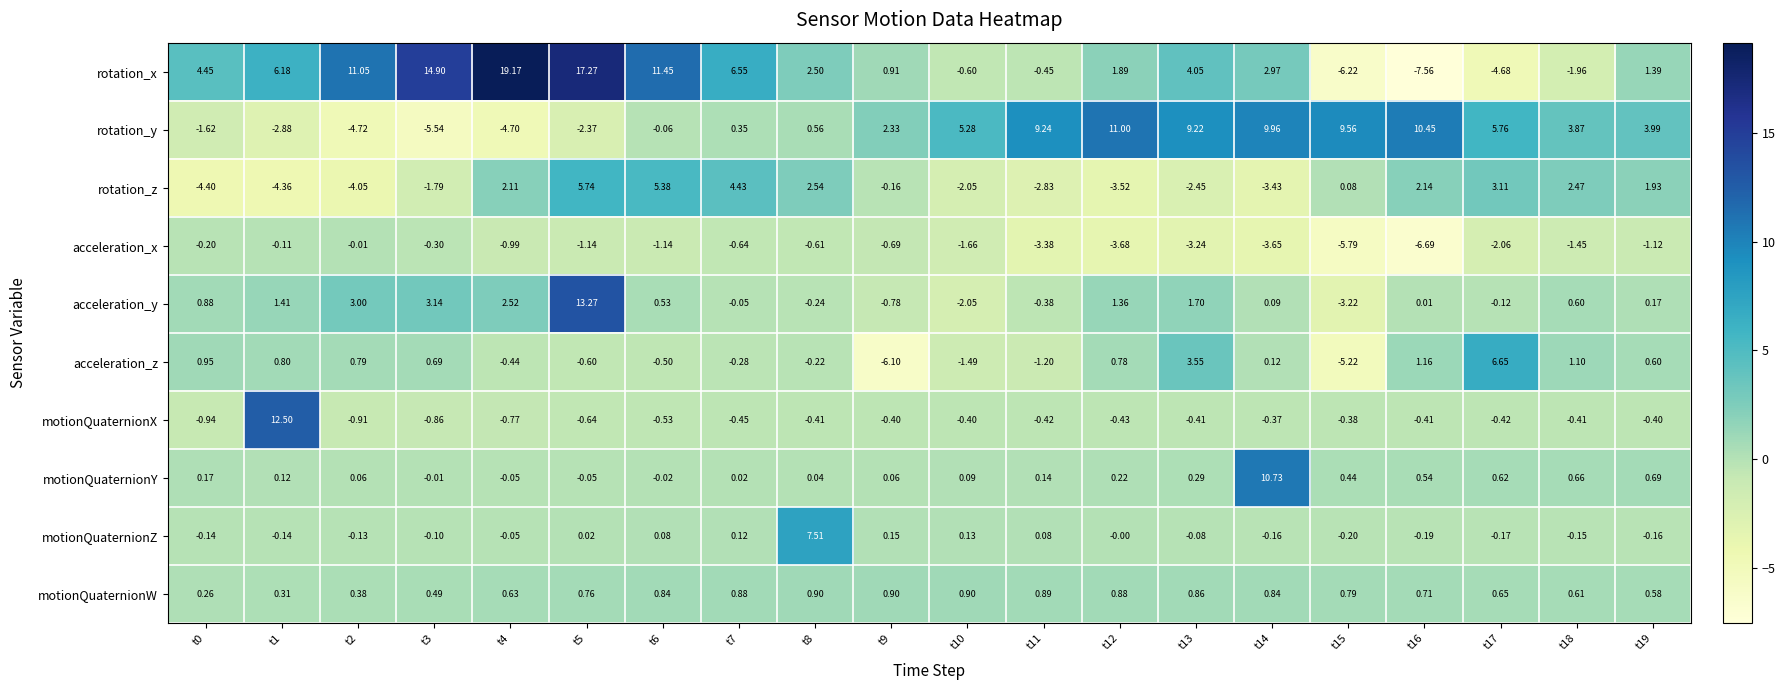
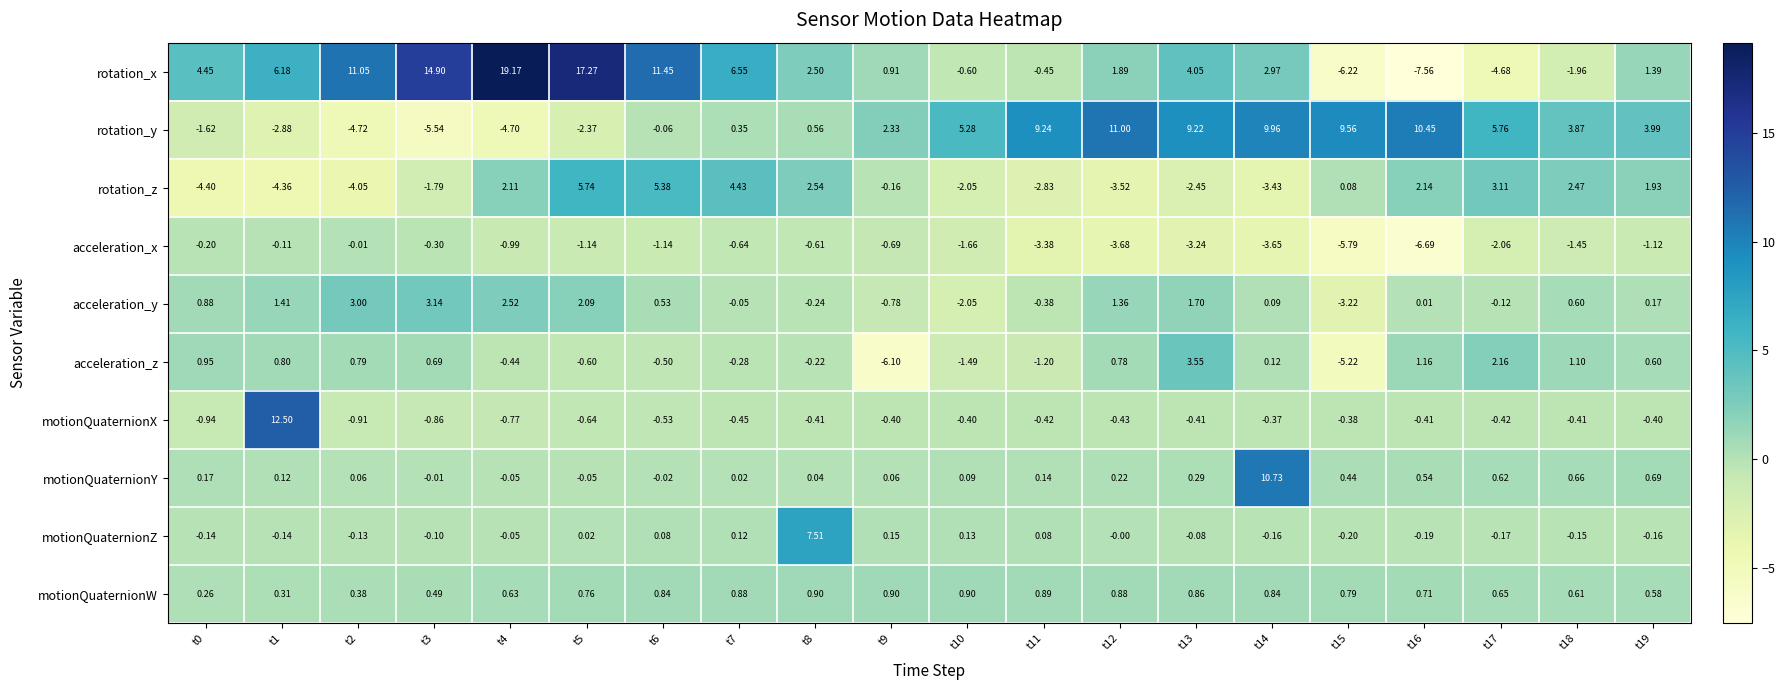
  {
    "rotation_x": {
      "t0": 4.45,
      "t1": 6.18,
      "t2": 11.05,
      "t3": 14.90,
      "t4": 19.17,
      "t5": 17.27,
      "t6": 11.45,
      "t7": 6.55,
      "t8": 2.50,
      "t9": 0.91,
      "t10": -0.60,
      "t11": -0.45,
      "t12": 1.89,
      "t13": 4.05,
      "t14": 2.97,
      "t15": -6.22,
      "t16": -7.56,
      "t17": -4.68,
      "t18": -1.96,
      "t19": 1.39
    },
    "rotation_y": {
      "t0": -1.62,
      "t1": -2.88,
      "t2": -4.72,
      "t3": -5.54,
      "t4": -4.70,
      "t5": -2.37,
      "t6": -0.06,
      "t7": 0.35,
      "t8": 0.56,
      "t9": 2.33,
      "t10": 5.28,
      "t11": 9.24,
      "t12": 11.00,
      "t13": 9.22,
      "t14": 9.96,
      "t15": 9.56,
      "t16": 10.45,
      "t17": 5.76,
      "t18": 3.87,
      "t19": 3.99
    },
    "rotation_z": {
      "t0": -4.40,
      "t1": -4.36,
      "t2": -4.05,
      "t3": -1.79,
      "t4": 2.11,
      "t5": 5.74,
      "t6": 5.38,
      "t7": 4.43,
      "t8": 2.54,
      "t9": -0.16,
      "t10": -2.05,
      "t11": -2.83,
      "t12": -3.52,
      "t13": -2.45,
      "t14": -3.43,
      "t15": 0.08,
      "t16": 2.14,
      "t17": 3.11,
      "t18": 2.47,
      "t19": 1.93
    },
    "acceleration_x": {
      "t0": -0.20,
      "t1": -0.11,
      "t2": -0.01,
      "t3": -0.30,
      "t4": -0.99,
      "t5": -1.14,
      "t6": -1.14,
      "t7": -0.64,
      "t8": -0.61,
      "t9": -0.69,
      "t10": -1.66,
      "t11": -3.38,
      "t12": -3.68,
      "t13": -3.24,
      "t14": -3.65,
      "t15": -5.79,
      "t16": -6.69,
      "t17": -2.06,
      "t18": -1.45,
      "t19": -1.12
    },
    "acceleration_y": {
      "t0": 0.88,
      "t1": 1.41,
      "t2": 3.00,
      "t3": 3.14,
      "t4": 2.52,
-     "t5": 13.27,
+     "t5": 2.09,
      "t6": 0.53,
      "t7": -0.05,
      "t8": -0.24,
      "t9": -0.78,
      "t10": -2.05,
      "t11": -0.38,
      "t12": 1.36,
      "t13": 1.70,
      "t14": 0.09,
      "t15": -3.22,
      "t16": 0.01,
      "t17": -0.12,
      "t18": 0.60,
      "t19": 0.17
    },
    "acceleration_z": {
      "t0": 0.95,
      "t1": 0.80,
      "t2": 0.79,
      "t3": 0.69,
      "t4": -0.44,
      "t5": -0.60,
      "t6": -0.50,
      "t7": -0.28,
      "t8": -0.22,
      "t9": -6.10,
      "t10": -1.49,
      "t11": -1.20,
      "t12": 0.78,
      "t13": 3.55,
      "t14": 0.12,
      "t15": -5.22,
      "t16": 1.16,
-     "t17": 6.65,
+     "t17": 2.16,
      "t18": 1.10,
      "t19": 0.60
    },
    "motionQuaternionX": {
      "t0": -0.94,
      "t1": 12.50,
      "t2": -0.91,
      "t3": -0.86,
      "t4": -0.77,
      "t5": -0.64,
      "t6": -0.53,
      "t7": -0.45,
      "t8": -0.41,
      "t9": -0.40,
      "t10": -0.40,
      "t11": -0.42,
      "t12": -0.43,
      "t13": -0.41,
      "t14": -0.37,
      "t15": -0.38,
      "t16": -0.41,
      "t17": -0.42,
      "t18": -0.41,
      "t19": -0.40
    },
    "motionQuaternionY": {
      "t0": 0.17,
      "t1": 0.12,
      "t2": 0.06,
      "t3": -0.01,
      "t4": -0.05,
      "t5": -0.05,
      "t6": -0.02,
      "t7": 0.02,
      "t8": 0.04,
      "t9": 0.06,
      "t10": 0.09,
      "t11": 0.14,
      "t12": 0.22,
      "t13": 0.29,
      "t14": 10.73,
      "t15": 0.44,
      "t16": 0.54,
      "t17": 0.62,
      "t18": 0.66,
      "t19": 0.69
    },
    "motionQuaternionZ": {
      "t0": -0.14,
      "t1": -0.14,
      "t2": -0.13,
      "t3": -0.10,
      "t4": -0.05,
      "t5": 0.02,
      "t6": 0.08,
      "t7": 0.12,
      "t8": 7.51,
      "t9": 0.15,
      "t10": 0.13,
      "t11": 0.08,
      "t12": -0.00,
      "t13": -0.08,
      "t14": -0.16,
      "t15": -0.20,
      "t16": -0.19,
      "t17": -0.17,
      "t18": -0.15,
      "t19": -0.16
    },
    "motionQuaternionW": {
      "t0": 0.26,
      "t1": 0.31,
      "t2": 0.38,
      "t3": 0.49,
      "t4": 0.63,
      "t5": 0.76,
      "t6": 0.84,
      "t7": 0.88,
      "t8": 0.90,
      "t9": 0.90,
      "t10": 0.90,
      "t11": 0.89,
      "t12": 0.88,
      "t13": 0.86,
      "t14": 0.84,
      "t15": 0.79,
      "t16": 0.71,
      "t17": 0.65,
      "t18": 0.61,
      "t19": 0.58
    }
  }
